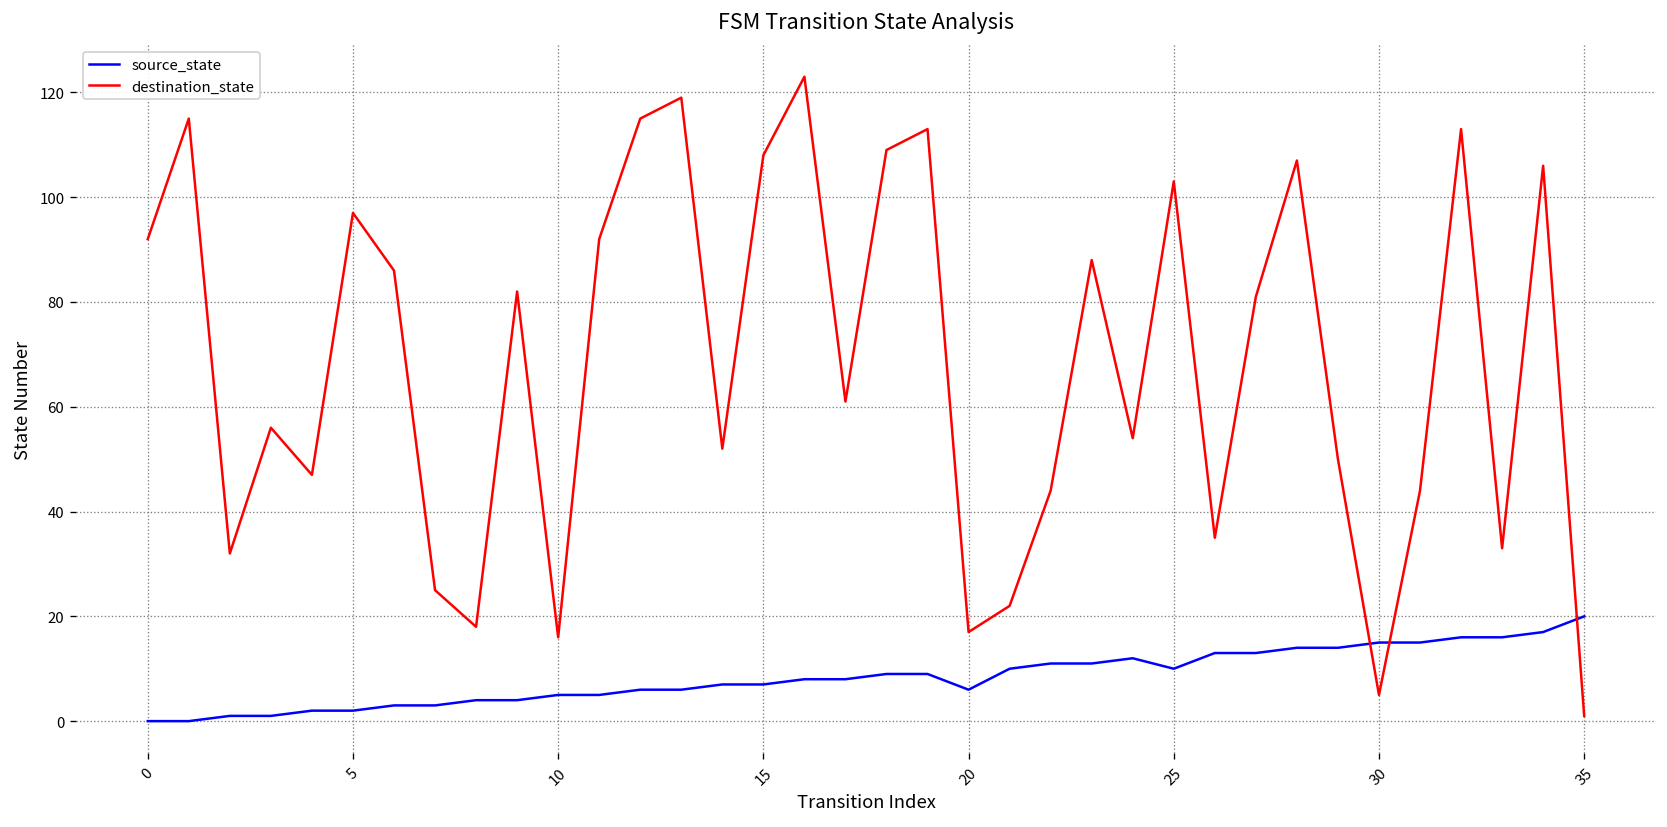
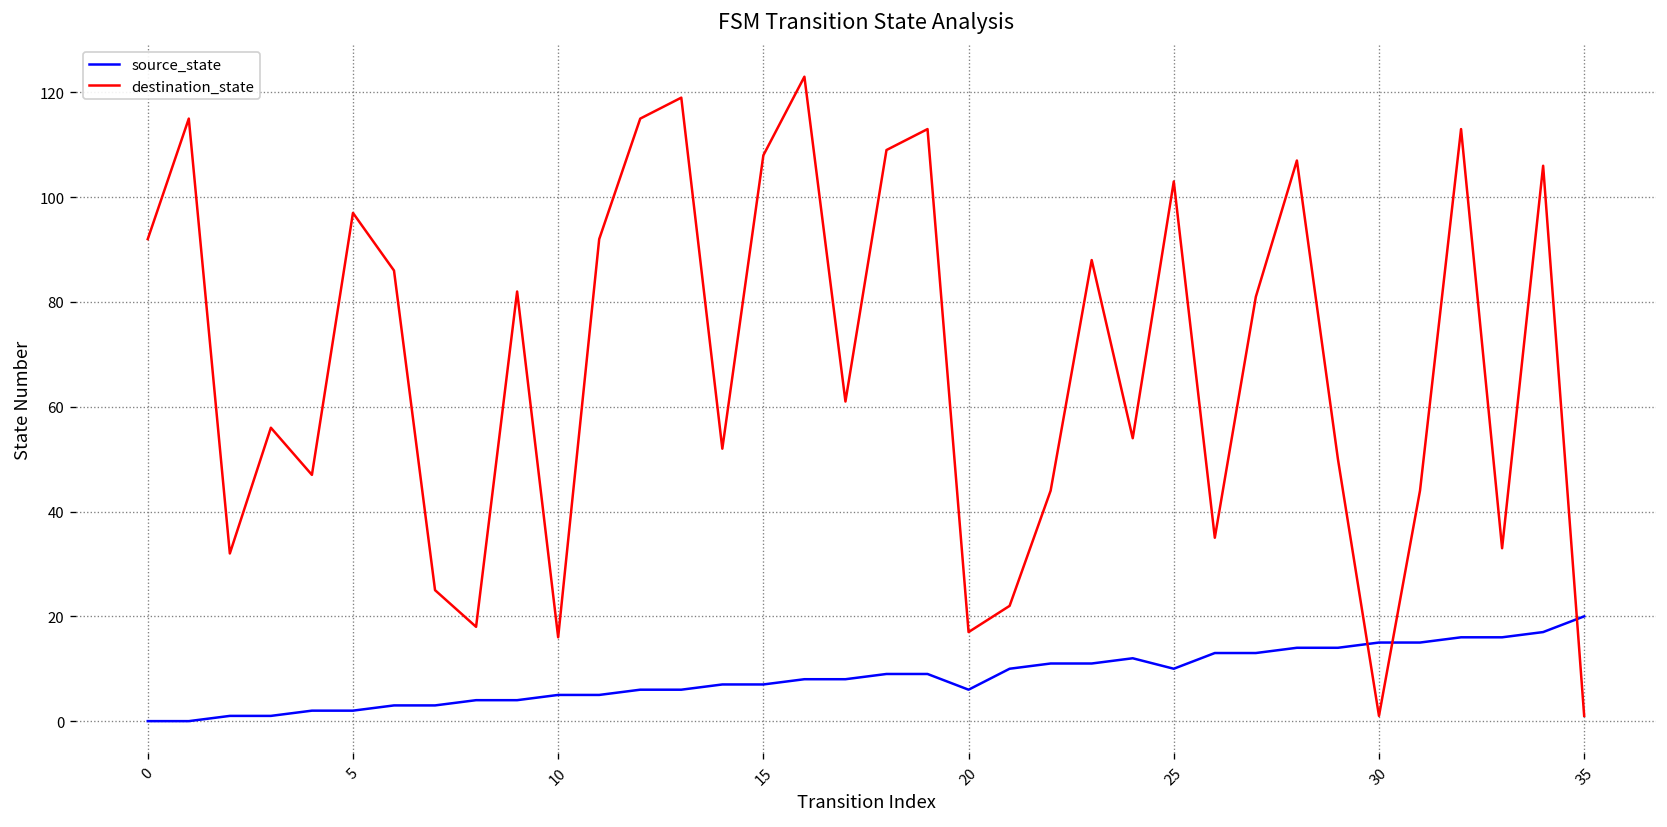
  {
    "source_state": {
      "0": 0,
      "5": 2,
      "10": 5,
      "15": 7,
      "20": 6,
      "25": 10,
      "30": 15,
      "35": 20
    },
    "destination_state": {
      "0": 92,
      "5": 97,
      "10": 16,
      "15": 108,
      "20": 17,
      "25": 103,
-     "30": 5,
+     "30": 1,
      "35": 1
    }
  }
